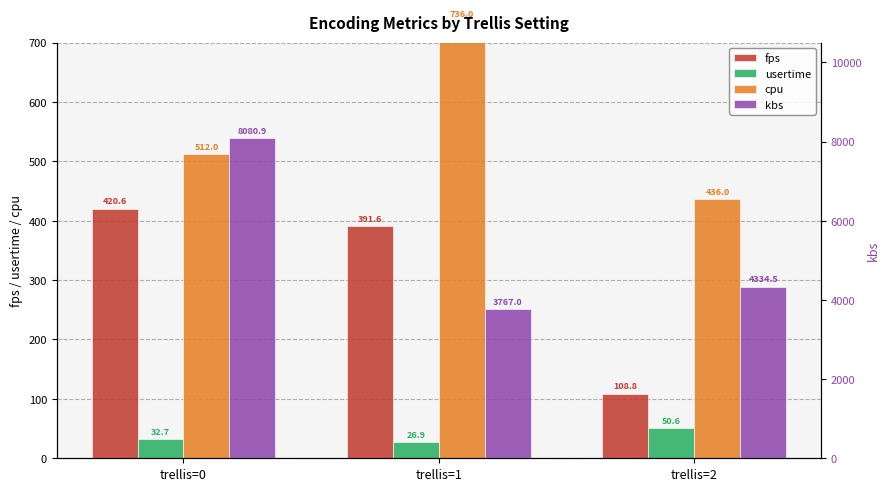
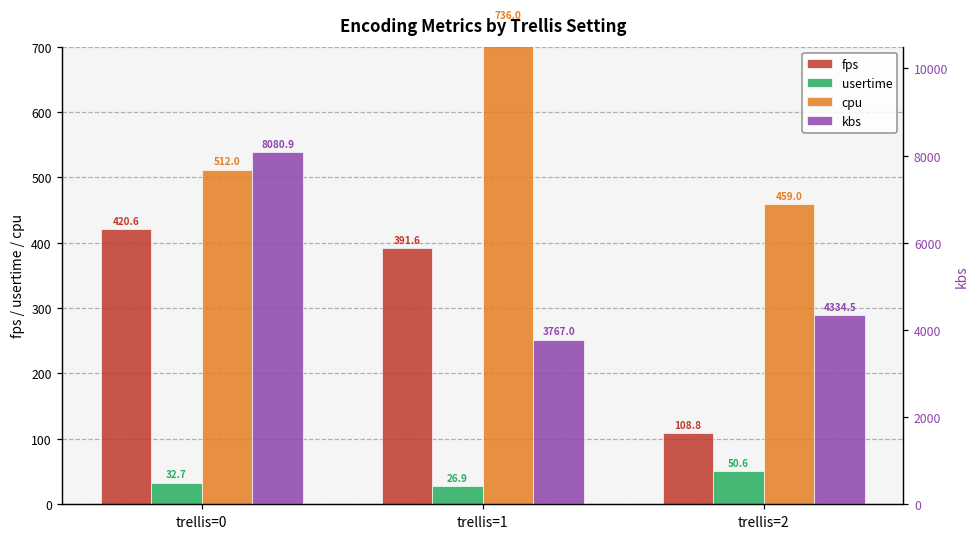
  {
    "fps": {
      "trellis=0": 420.6,
      "trellis=1": 391.6,
      "trellis=2": 108.8
    },
    "usertime": {
      "trellis=0": 32.7,
      "trellis=1": 26.9,
      "trellis=2": 50.6
    },
    "cpu": {
      "trellis=0": 512.0,
-     "trellis=2": 436.0
+     "trellis=2": 459.0
    },
    "kbs": {
      "trellis=0": 8080.9,
      "trellis=1": 3767.0,
      "trellis=2": 4334.5
    }
  }
